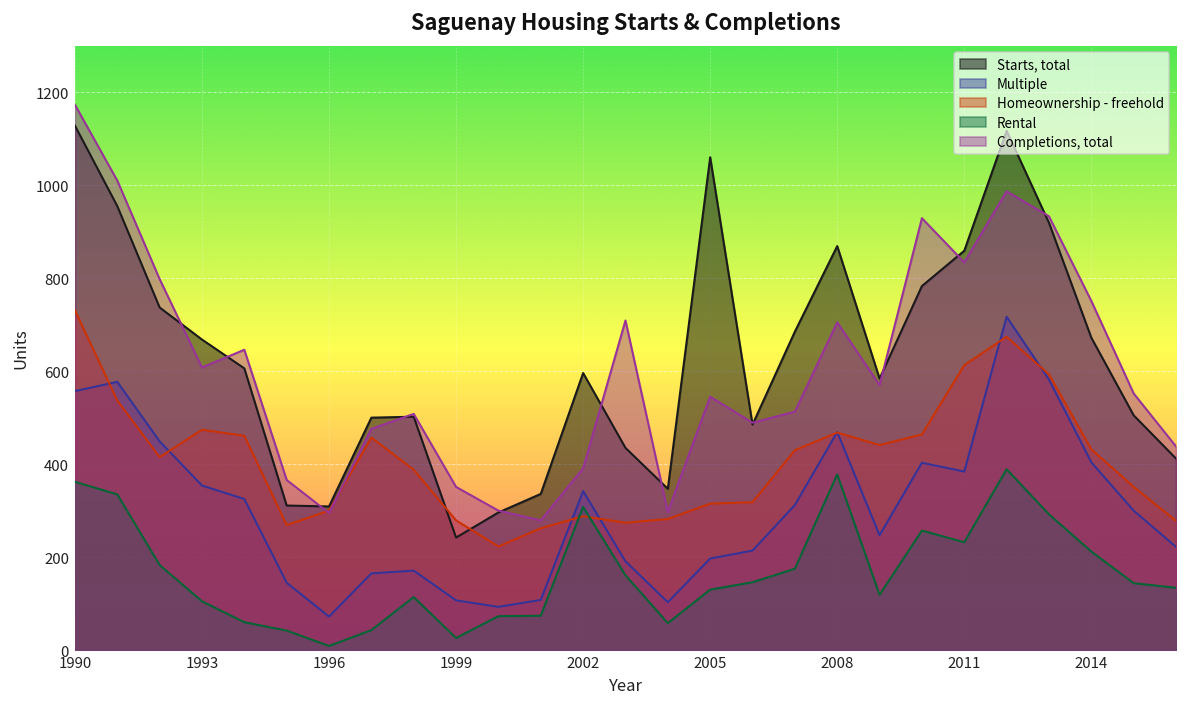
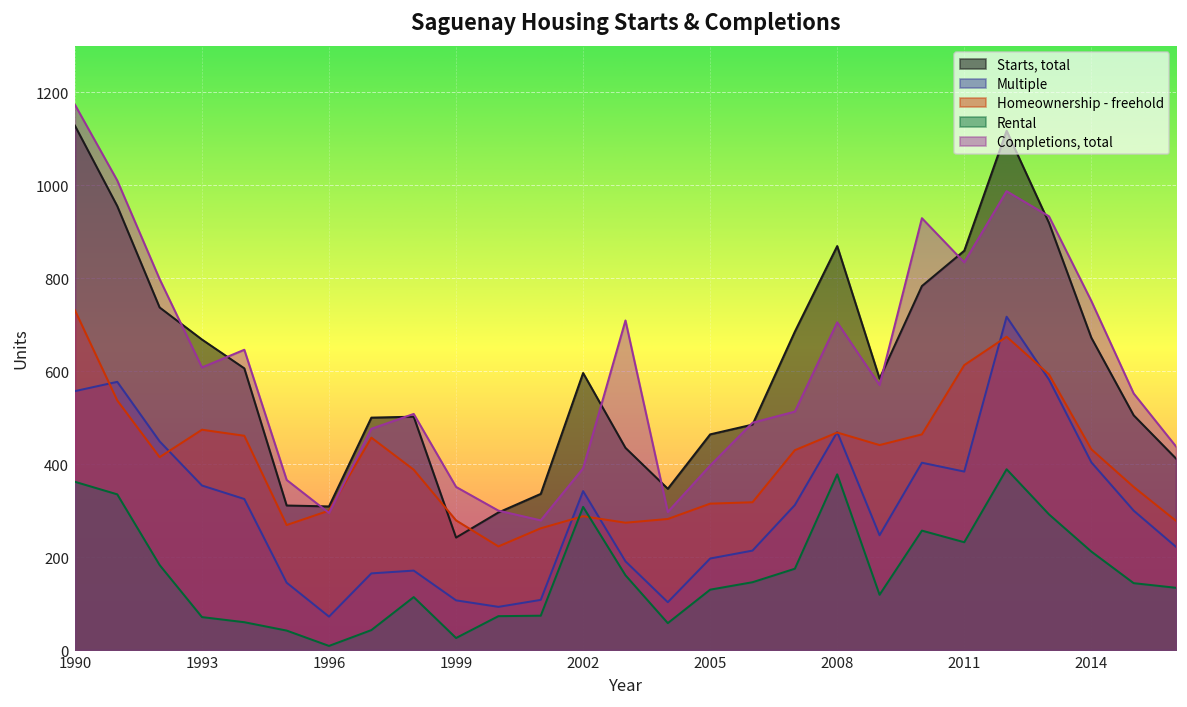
  {
    "Starts, total": {
      "1990": 1130,
      "1993": 670,
      "1996": 310,
      "1999": 240,
      "2002": 600,
-     "2005": 1060,
+     "2005": 460,
      "2008": 870,
      "2011": 860,
      "2014": 670
    },
    "Multiple": {
      "1990": 560,
      "1993": 350,
      "1996": 70,
      "1999": 110,
      "2002": 340,
      "2005": 200,
      "2011": 380,
      "2014": 400
    },
    "Homeownership - freehold": {
      "1990": 730,
      "1993": 470,
      "1999": 280,
      "2002": 290,
      "2005": 320,
      "2011": 610,
      "2014": 430
    },
    "Rental": {
      "1990": 360,
-     "1993": 110,
+     "1993": 70,
      "1996": 10,
      "1999": 30,
      "2002": 310,
      "2005": 130,
      "2008": 380,
      "2011": 230,
      "2014": 210
    },
    "Completions, total": {
      "1990": 1170,
      "1993": 610,
      "1999": 350,
      "2002": 390,
-     "2005": 550,
+     "2005": 400,
      "2008": 710,
      "2011": 830,
      "2014": 750
    }
  }
